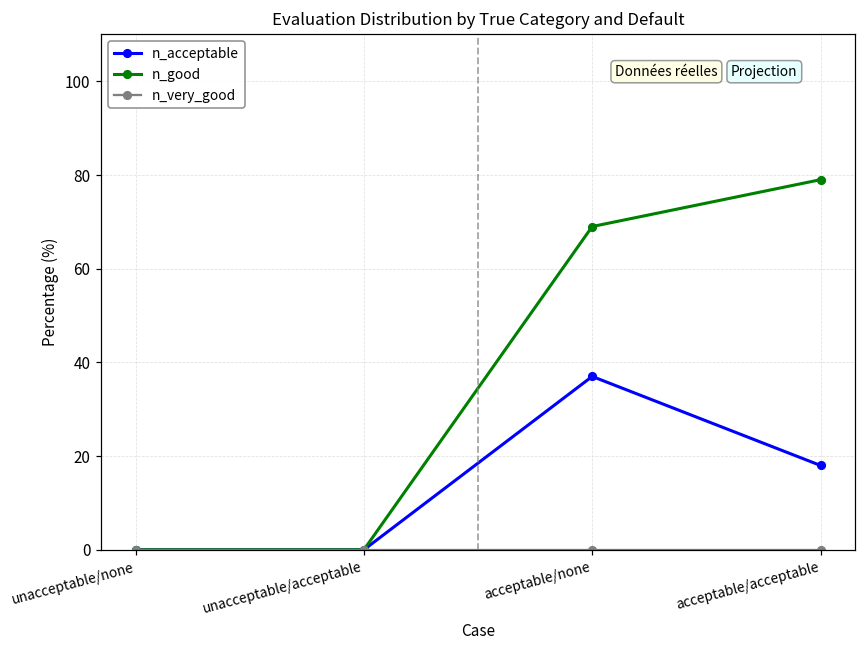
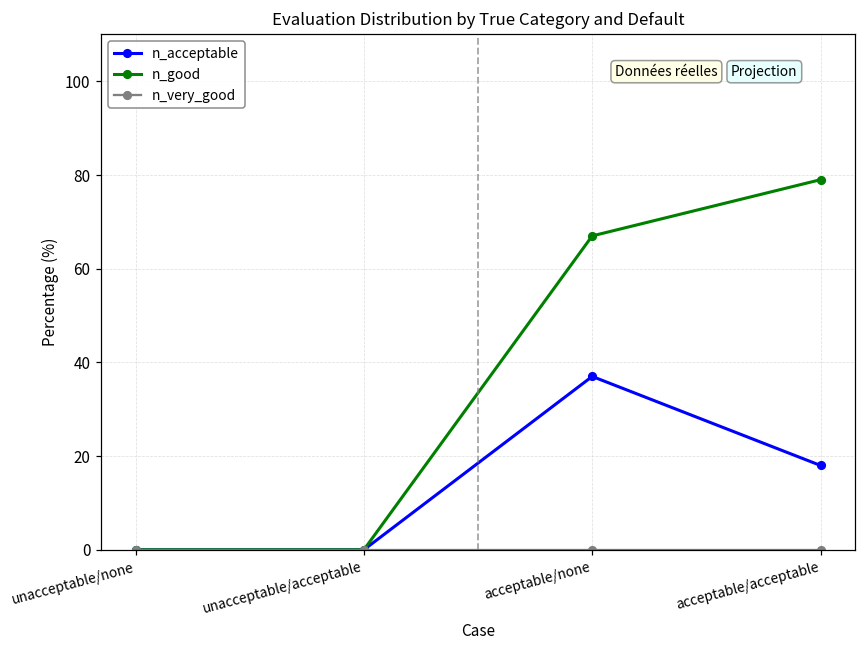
  {
    "n_acceptable": {
      "acceptable/none": 37,
      "acceptable/acceptable": 18
    },
    "n_good": {
-     "acceptable/none": 69,
+     "acceptable/none": 67,
      "acceptable/acceptable": 79
    },
    "n_very_good": {
      "acceptable/none": 0,
      "acceptable/acceptable": 0
    }
  }
